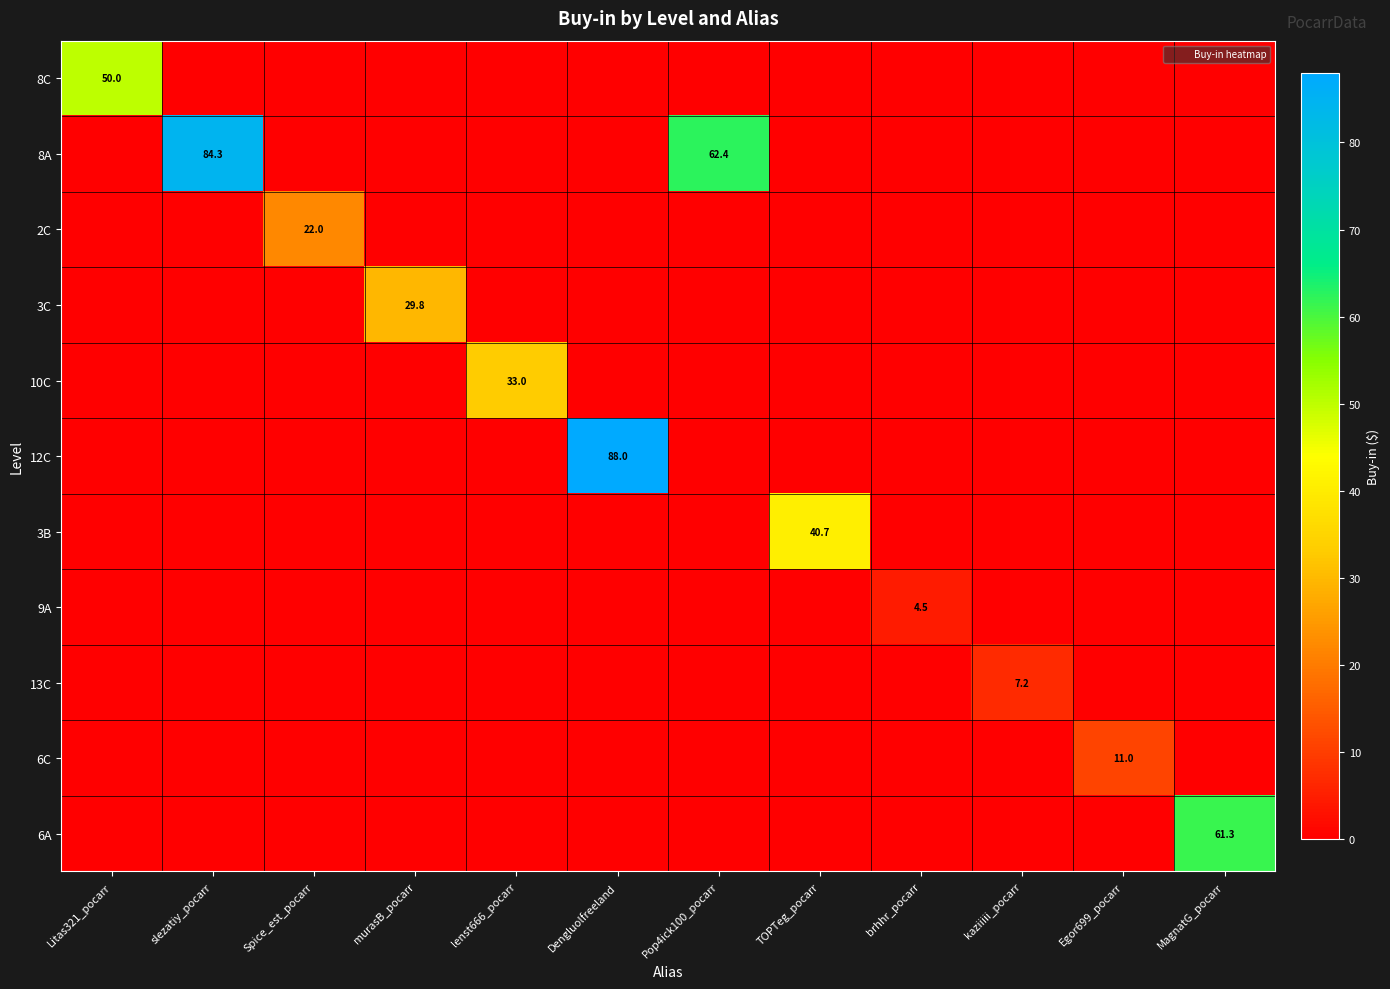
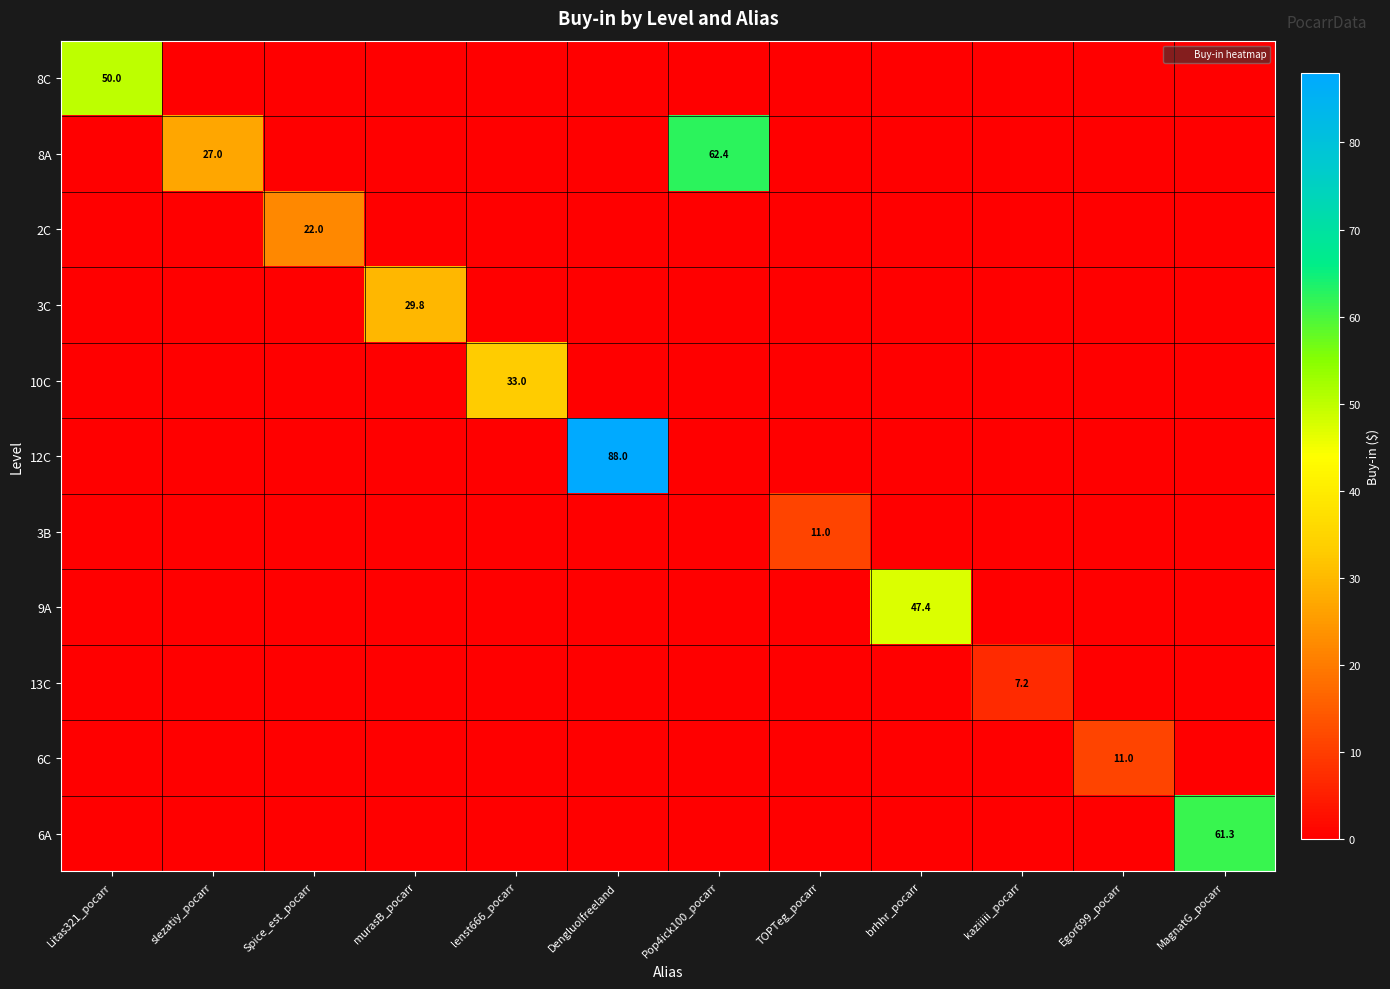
  {
    "8C": {
      "Litas321_pocarr": 50.0
    },
    "8A": {
-     "slezatiy_pocarr": 84.3,
+     "slezatiy_pocarr": 27.0,
      "Pop4ick100_pocarr": 62.4
    },
    "2C": {
      "Spice_est_pocarr": 22.0
    },
    "3C": {
      "murasB_pocarr": 29.8
    },
    "10C": {
      "lenst666_pocarr": 33.0
    },
    "12C": {
      "Dengluolfreeland": 88.0
    },
    "3B": {
-     "TOPTeg_pocarr": 40.7
+     "TOPTeg_pocarr": 11.0
    },
    "9A": {
-     "brhhr_pocarr": 4.5
+     "brhhr_pocarr": 47.4
    },
    "13C": {
      "kaziiiii_pocarr": 7.2
    },
    "6C": {
      "Egor699_pocarr": 11.0
    },
    "6A": {
      "MagnatG_pocarr": 61.3
    }
  }
